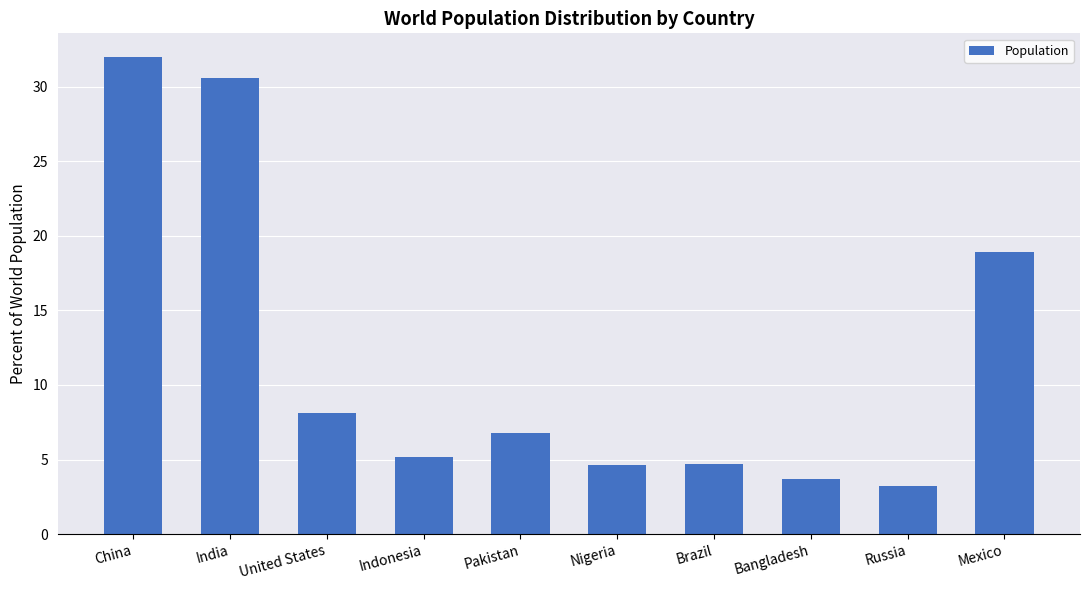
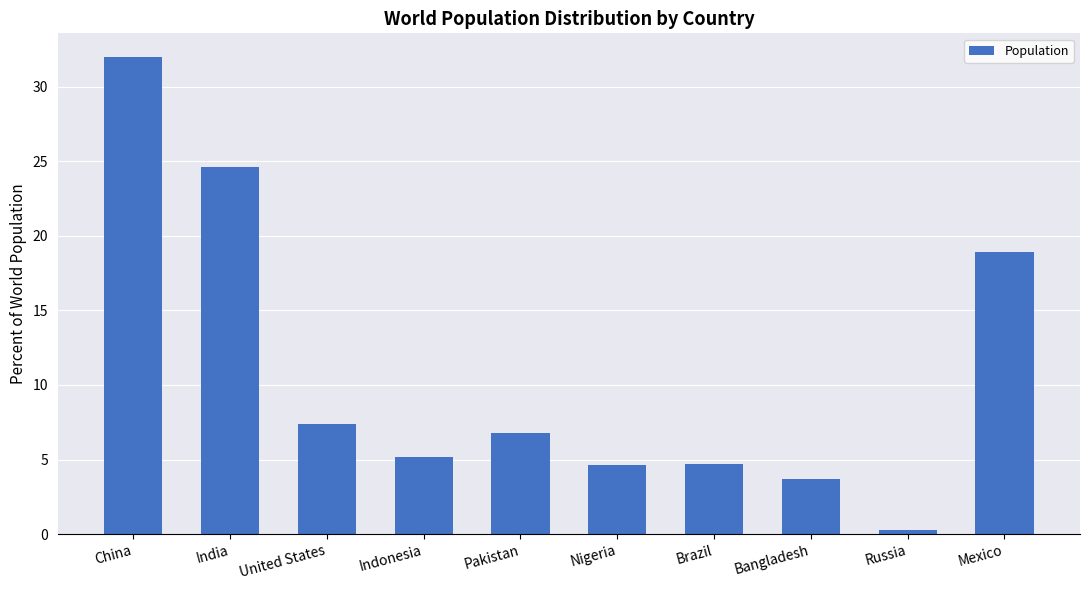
  {
    "China": 32.0,
-   "India": 30.6,
-   "United States": 8.1,
+   "India": 24.6,
+   "United States": 7.4,
    "Indonesia": 5.2,
    "Pakistan": 6.8,
    "Nigeria": 4.6,
    "Brazil": 4.7,
    "Bangladesh": 3.7,
-   "Russia": 3.2,
+   "Russia": 0.3,
    "Mexico": 18.9
  }
